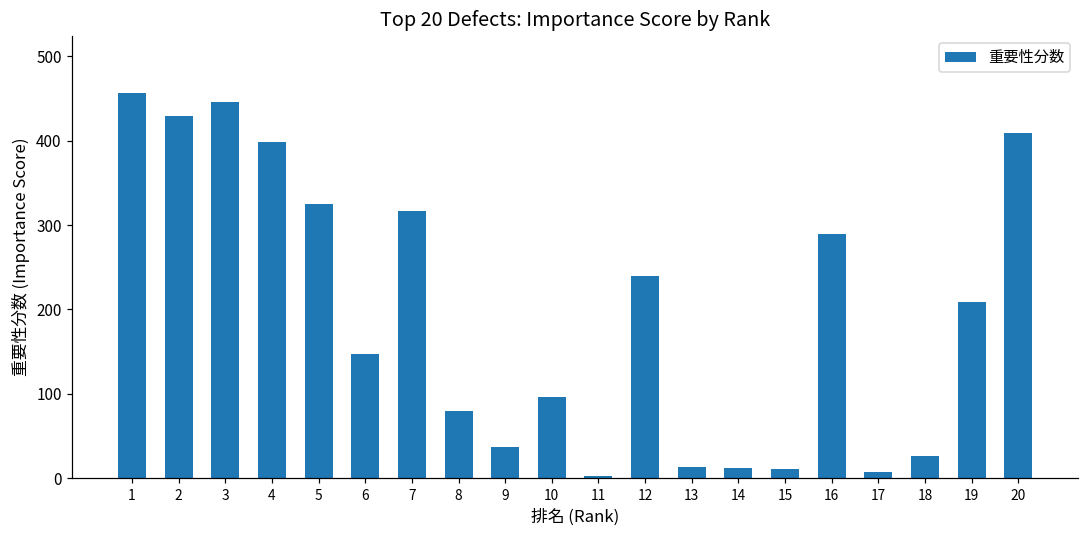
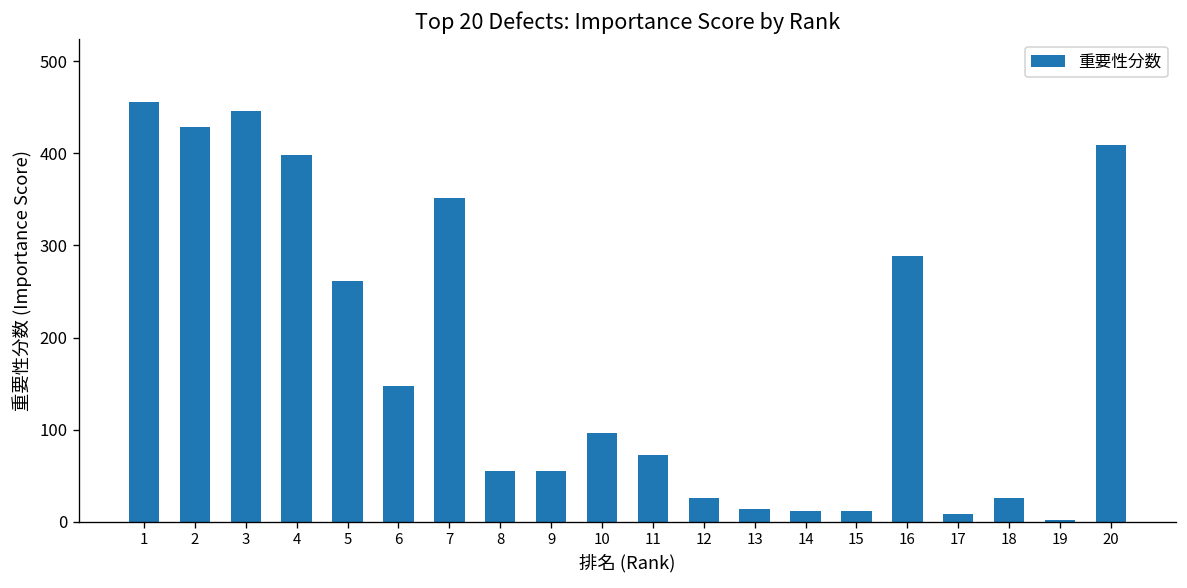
  {
    "1": 460,
    "2": 430,
    "3": 450,
    "4": 400,
-   "5": 330,
+   "5": 260,
    "6": 150,
-   "7": 320,
-   "8": 80,
-   "9": 40,
+   "7": 350,
+   "8": 60,
+   "9": 50,
    "10": 100,
-   "11": 0,
-   "12": 240,
+   "11": 70,
+   "12": 30,
    "13": 10,
    "14": 10,
    "15": 10,
    "16": 290,
    "17": 10,
    "18": 30,
-   "19": 210,
+   "19": 0,
    "20": 410
  }
